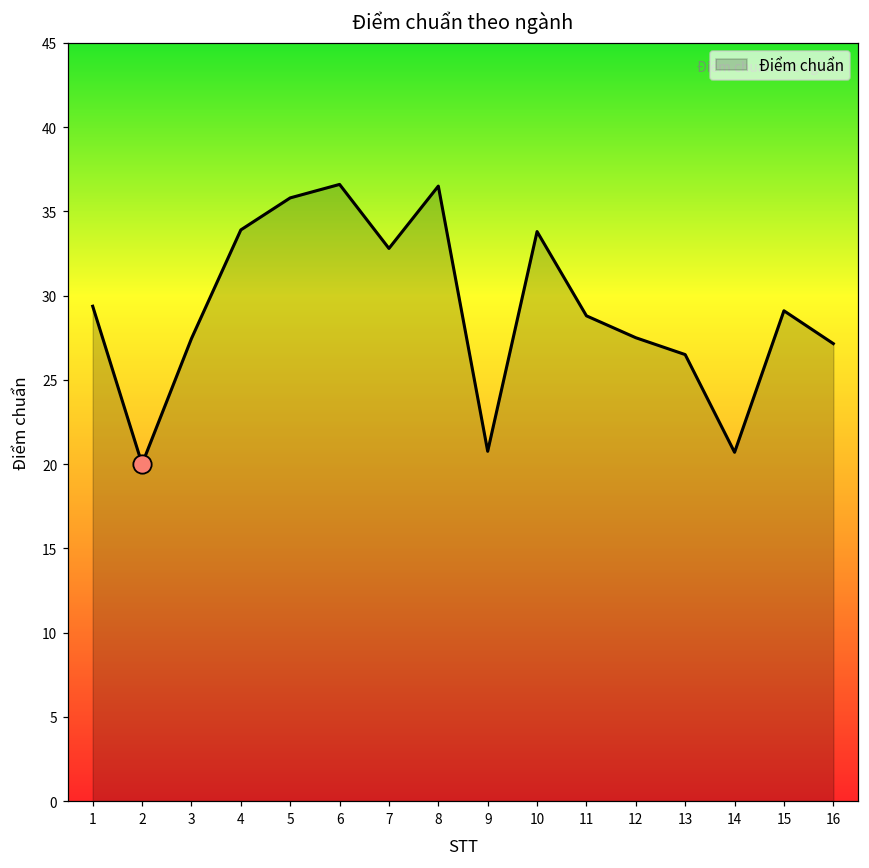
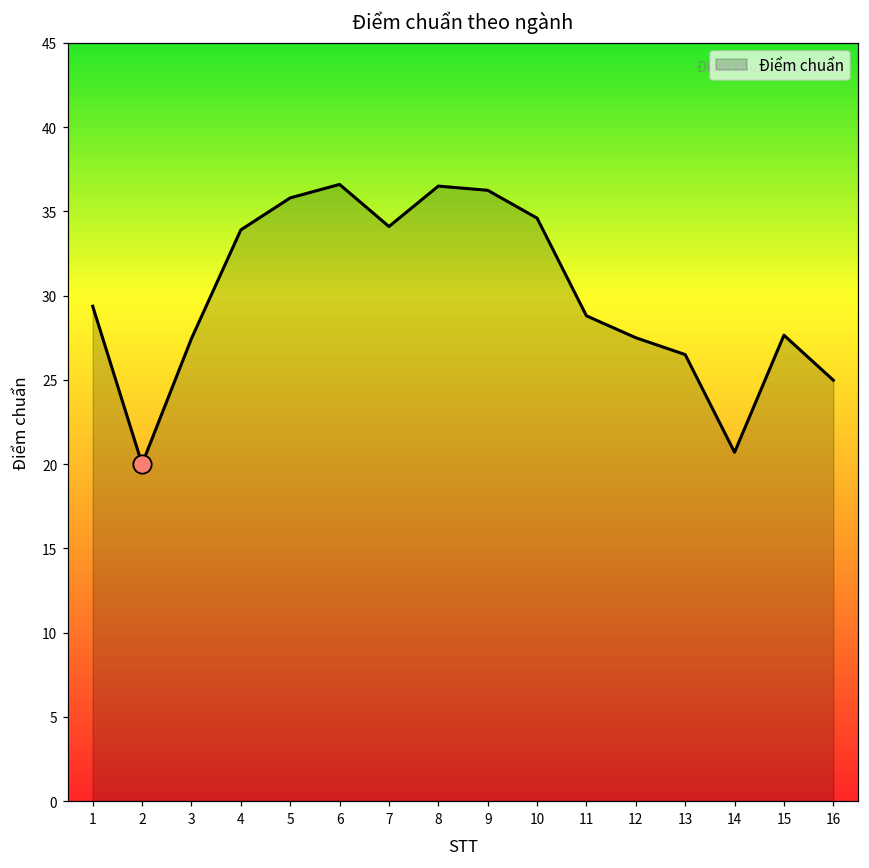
  {
    "Điểm chuẩn": {
      "1": 29.4,
      "3": 27.5,
      "4": 33.9,
      "5": 35.8,
      "6": 36.6,
-     "7": 32.8,
+     "7": 34.1,
      "8": 36.5,
-     "9": 20.8,
-     "10": 33.8,
+     "9": 36.3,
+     "10": 34.6,
      "11": 28.8,
      "12": 27.5,
      "13": 26.5,
      "14": 20.7,
-     "15": 29.1,
-     "16": 27.2
+     "15": 27.7,
+     "16": 25.0
    }
  }
